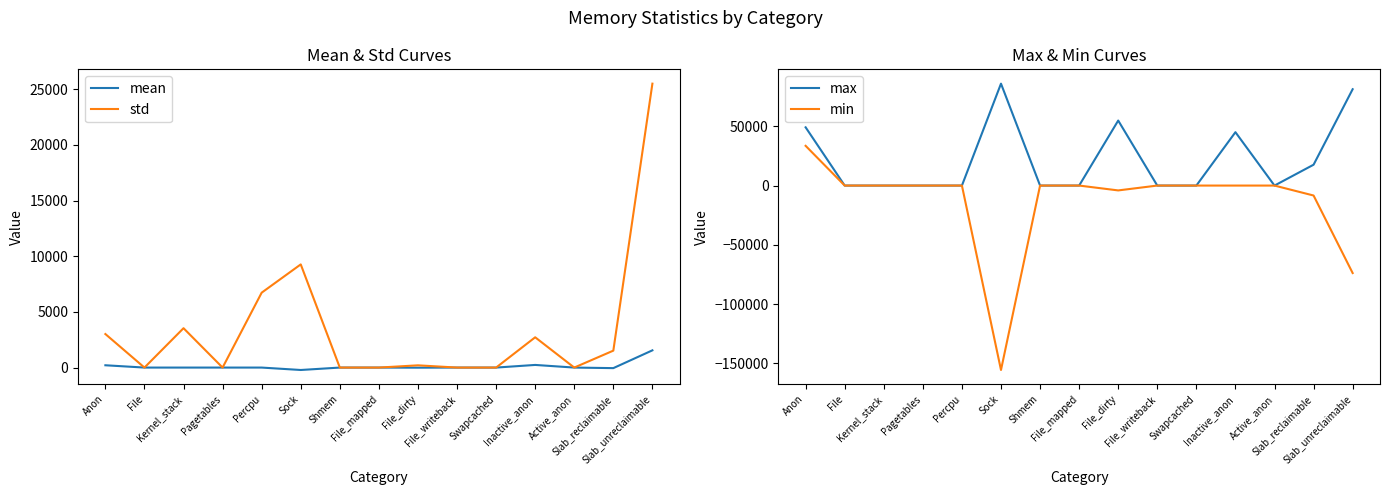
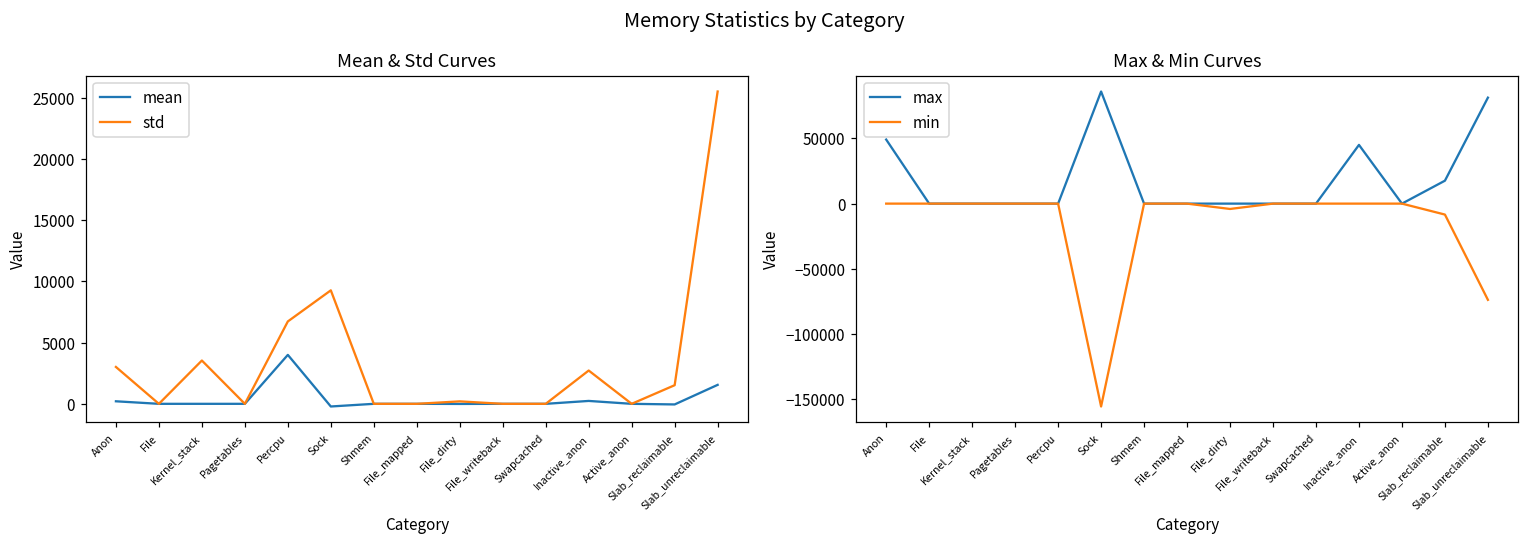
  {
    "Mean & Std Curves": {
      "mean": {
        "Anon": 200,
        "Kernel_stack": 0,
-       "Percpu": 0,
+       "Percpu": 4000,
        "Sock": -200,
        "Inactive_anon": 200,
        "Slab_reclaimable": 0,
        "Slab_unreclaimable": 1500
      },
      "std": {
        "Anon": 3000,
        "Kernel_stack": 3500,
        "Percpu": 6700,
        "Sock": 9300,
        "Inactive_anon": 2700,
        "Slab_reclaimable": 1500,
        "Slab_unreclaimable": 25500
      }
    },
    "Max & Min Curves": {
      "max": {
        "Anon": 49000,
        "Sock": 86000,
-       "File_dirty": 55000,
+       "File_dirty": 0,
        "Inactive_anon": 45000,
        "Slab_reclaimable": 18000,
        "Slab_unreclaimable": 81000
      },
      "min": {
-       "Anon": 34000,
+       "Anon": 0,
        "Sock": -156000,
        "File_dirty": -4000,
        "Inactive_anon": 0,
        "Slab_reclaimable": -8000,
        "Slab_unreclaimable": -74000
      }
    }
  }
